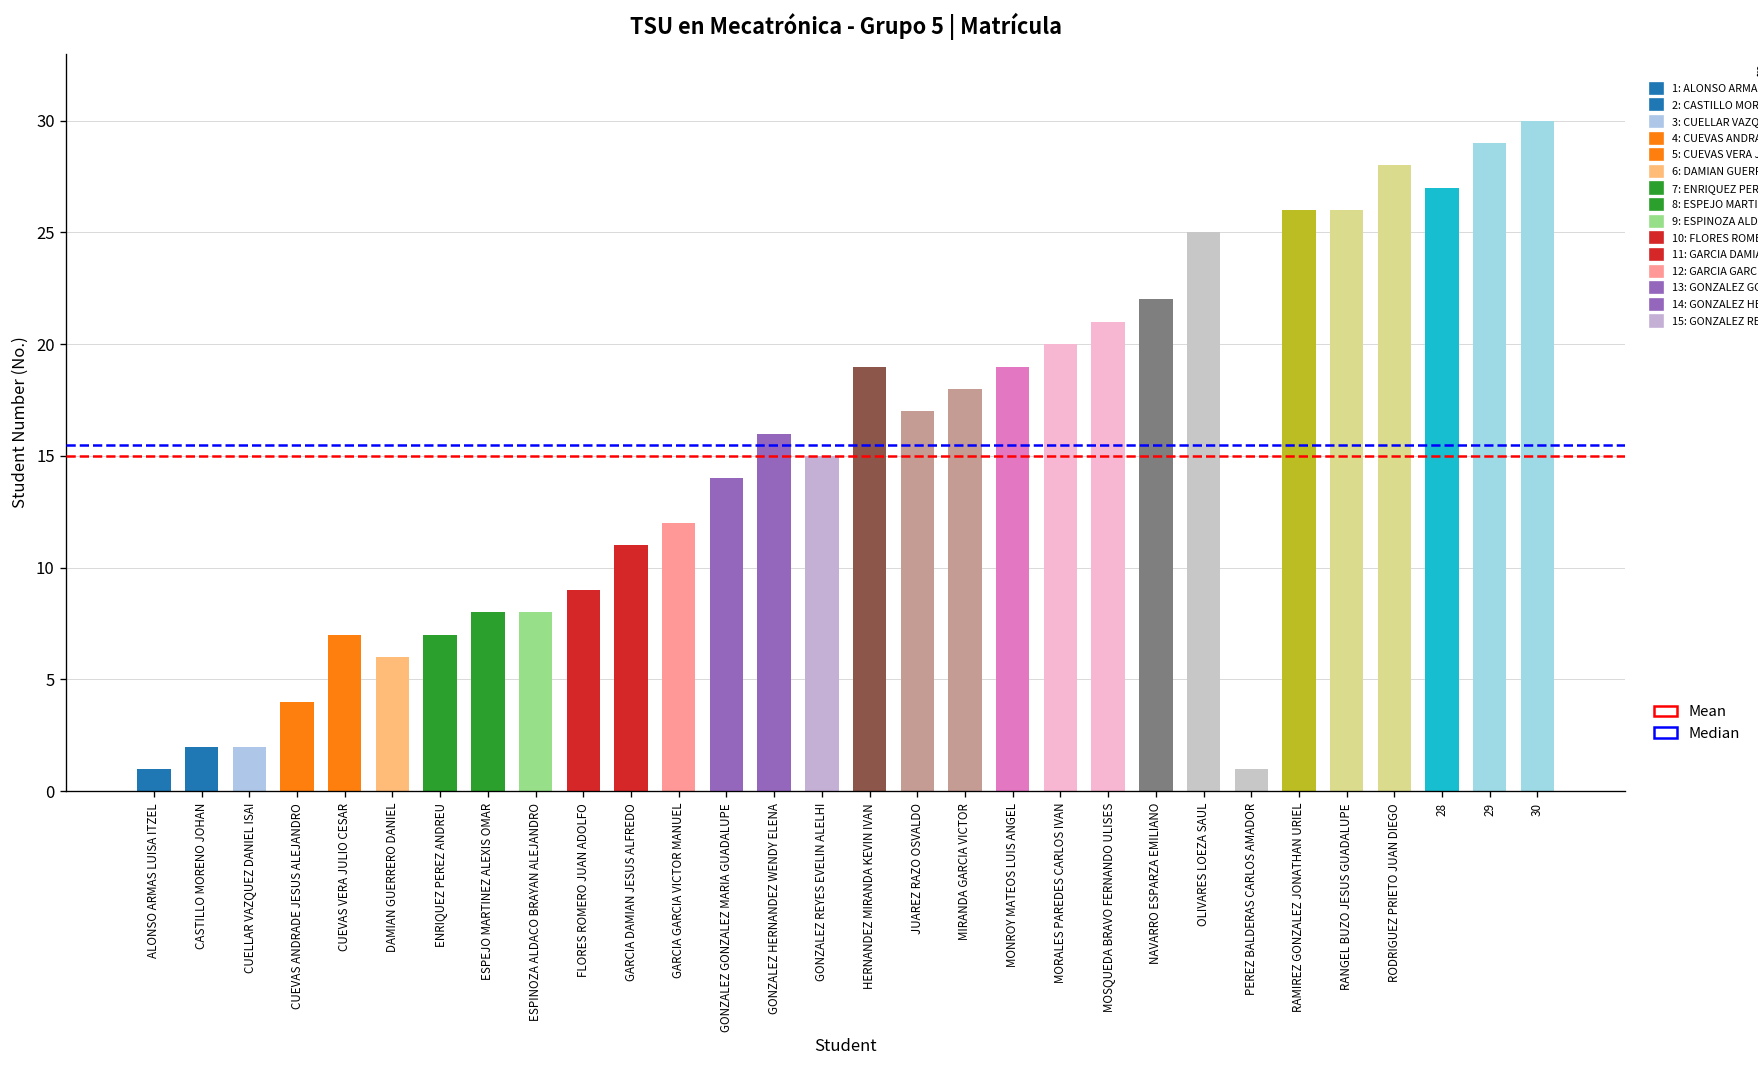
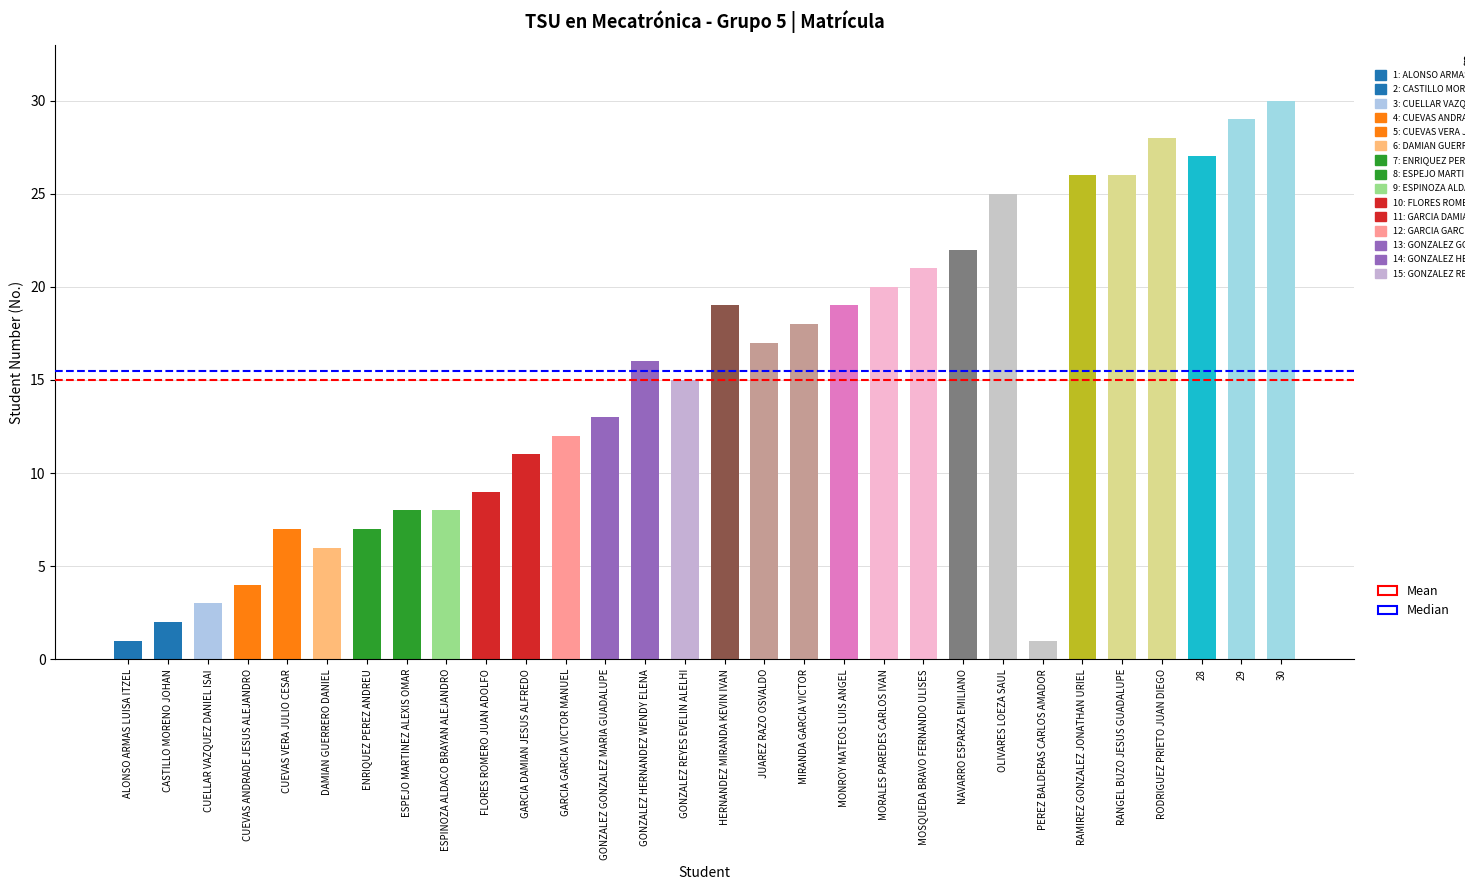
  {
    "ALONSO ARMAS LUISA ITZEL": 1,
    "CASTILLO MORENO JOHAN": 2,
-   "CUELLAR VAZQUEZ DANIEL ISAI": 2,
+   "CUELLAR VAZQUEZ DANIEL ISAI": 3,
    "CUEVAS ANDRADE JESUS ALEJANDRO": 4,
    "CUEVAS VERA JULIO CESAR": 7,
    "DAMIAN GUERRERO DANIEL": 6,
    "ENRIQUEZ PEREZ ANDREU": 7,
    "ESPEJO MARTINEZ ALEXIS OMAR": 8,
    "ESPINOZA ALDACO BRAYAN ALEJANDRO": 8,
    "FLORES ROMERO JUAN ADOLFO": 9,
    "GARCIA DAMIAN JESUS ALFREDO": 11,
    "GARCIA GARCIA VICTOR MANUEL": 12,
-   "GONZALEZ GONZALEZ MARIA GUADALUPE": 14,
+   "GONZALEZ GONZALEZ MARIA GUADALUPE": 13,
    "GONZALEZ HERNANDEZ WENDY ELENA": 16,
    "GONZALEZ REYES EVELIN ALELHI": 15,
    "HERNANDEZ MIRANDA KEVIN IVAN": 19,
    "JUAREZ RAZO OSVALDO": 17,
    "MIRANDA GARCIA VICTOR": 18,
    "MONROY MATEOS LUIS ANGEL": 19,
    "MORALES PAREDES CARLOS IVAN": 20,
    "MOSQUEDA BRAVO FERNANDO ULISES": 21,
    "NAVARRO ESPARZA EMILIANO": 22,
    "OLIVARES LOEZA SAUL": 25,
    "PEREZ BALDERAS CARLOS AMADOR": 1,
    "RAMIREZ GONZALEZ JONATHAN URIEL": 26,
    "RANGEL BUZO JESUS GUADALUPE": 26,
    "RODRIGUEZ PRIETO JUAN DIEGO": 28,
    "28": 27,
    "29": 29,
    "30": 30
  }
